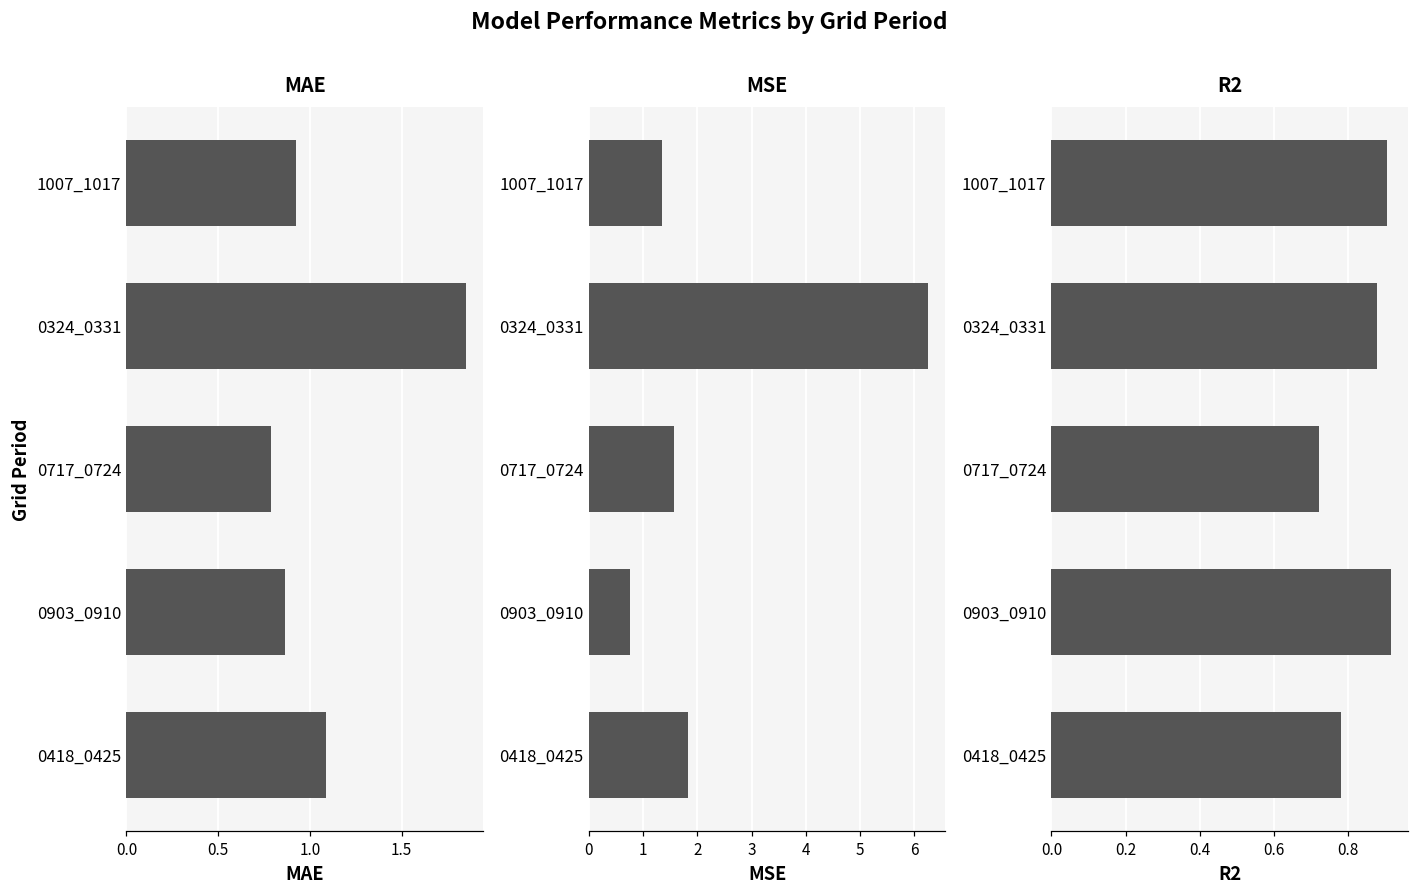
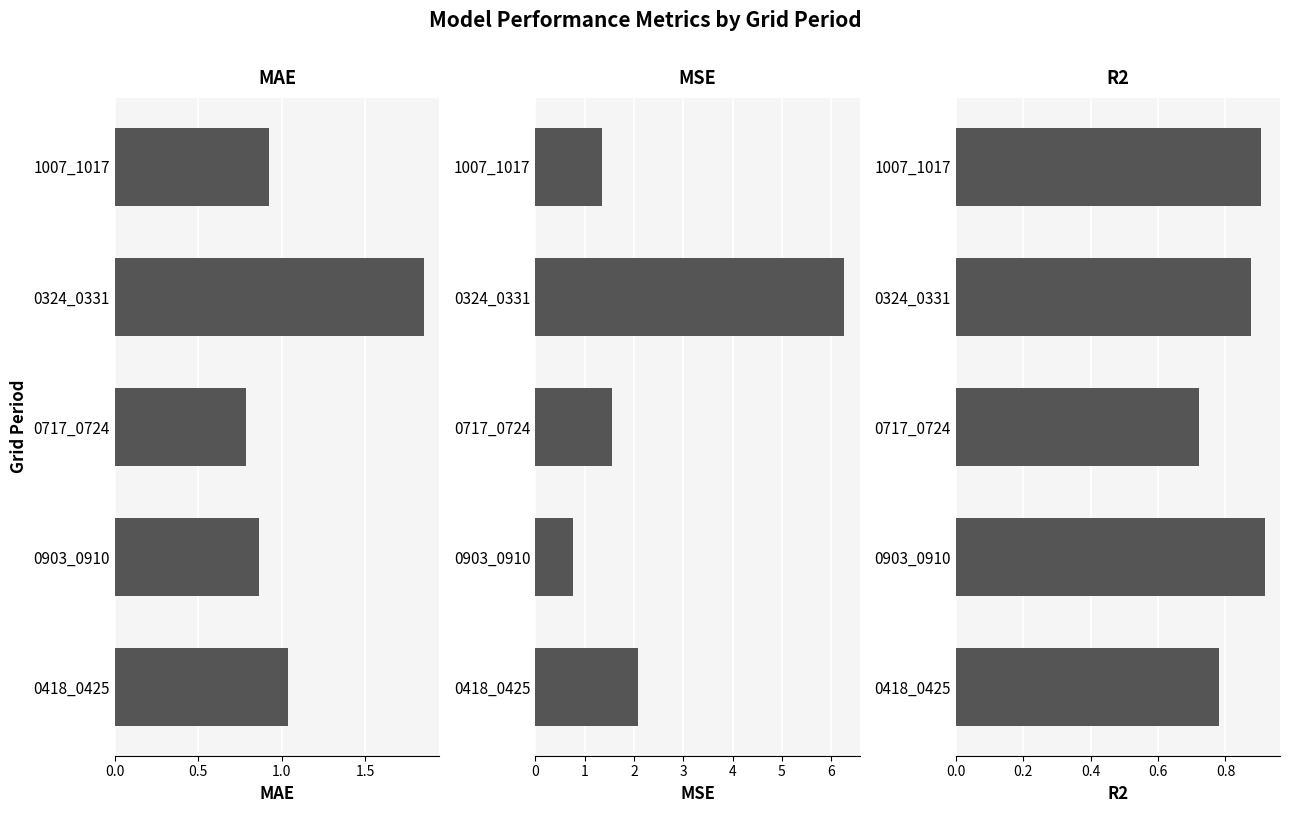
  {
    "MAE": {
      "1007_1017": 0.92,
      "0324_0331": 1.85,
      "0717_0724": 0.79,
      "0903_0910": 0.86,
-     "0418_0425": 1.09
+     "0418_0425": 1.04
    },
    "MSE": {
      "1007_1017": 1.3,
      "0324_0331": 6.3,
      "0717_0724": 1.6,
      "0903_0910": 0.8,
-     "0418_0425": 1.8
+     "0418_0425": 2.1
    },
    "R2": {
      "1007_1017": 0.91,
      "0324_0331": 0.88,
      "0717_0724": 0.72,
      "0903_0910": 0.92,
      "0418_0425": 0.78
    }
  }
